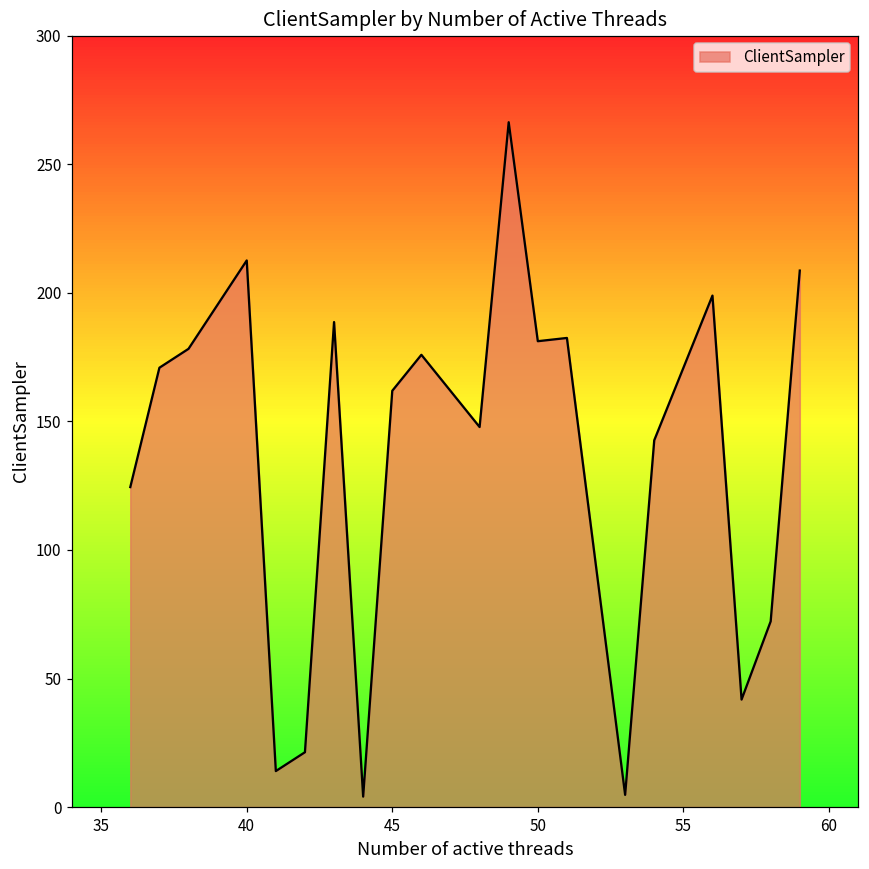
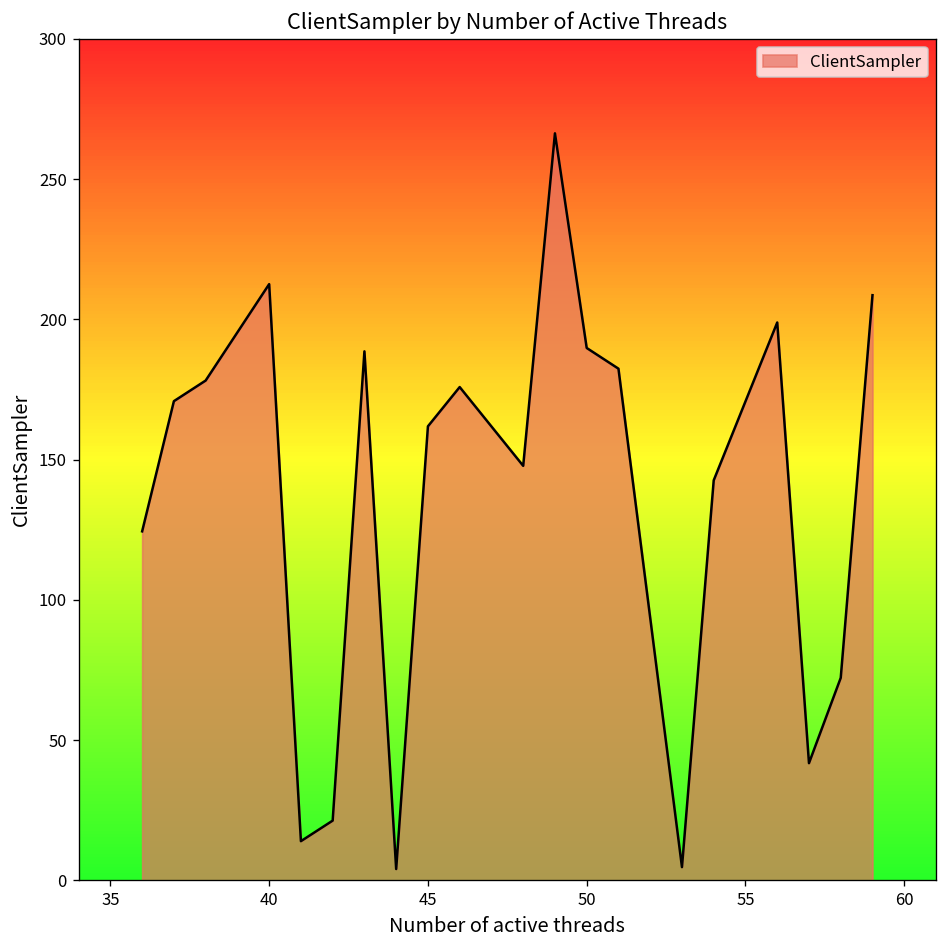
  {
    "40": 213,
    "45": 162,
-   "50": 181
+   "50": 190
  }
